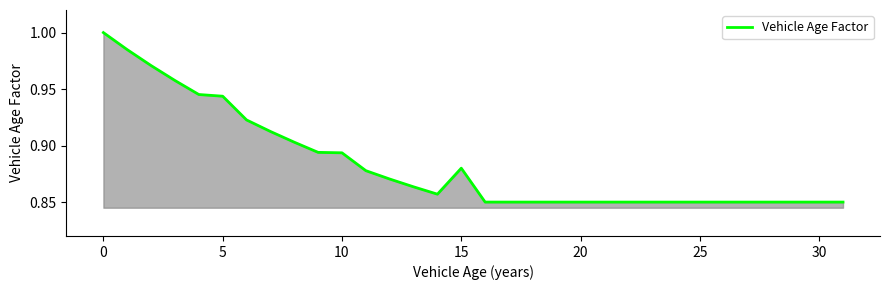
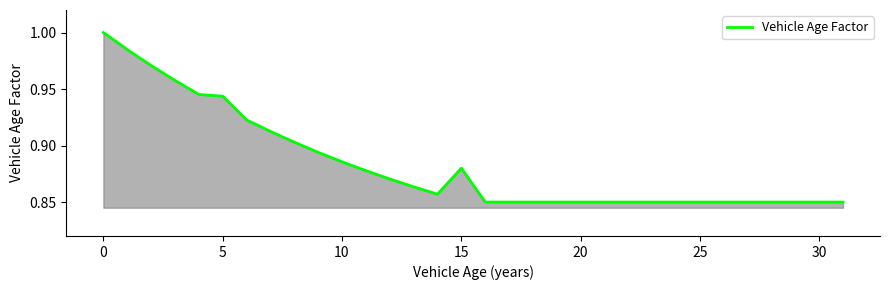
  {
    "0": 1.000,
    "5": 0.944,
-   "10": 0.894,
+   "10": 0.886,
    "15": 0.880,
    "20": 0.850,
    "25": 0.850,
    "30": 0.850
  }
